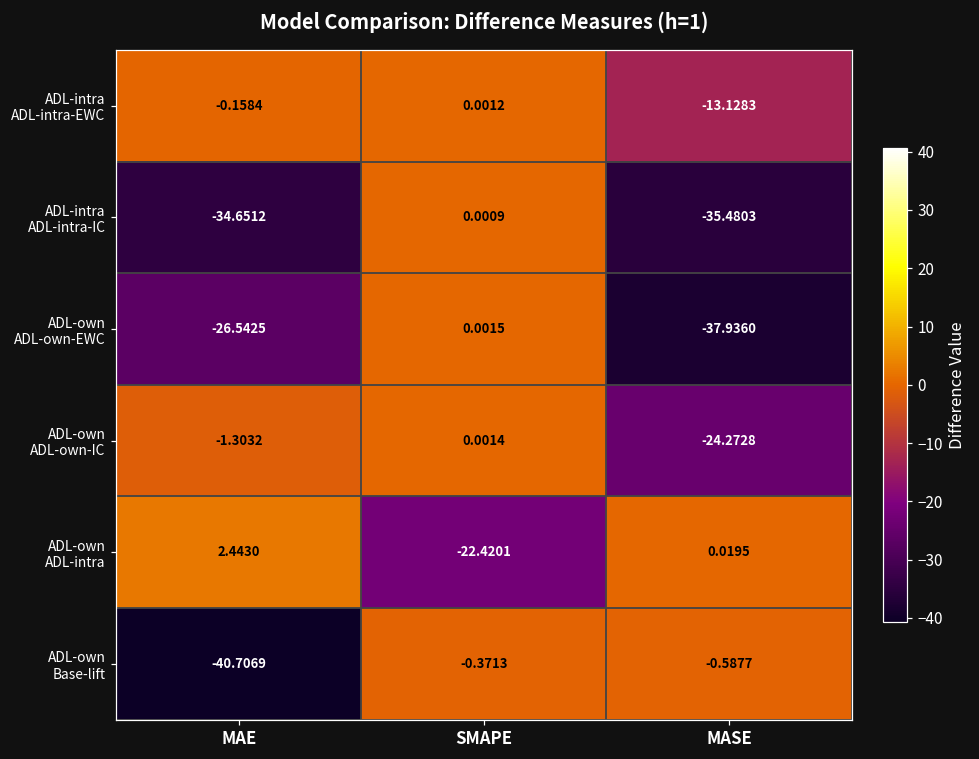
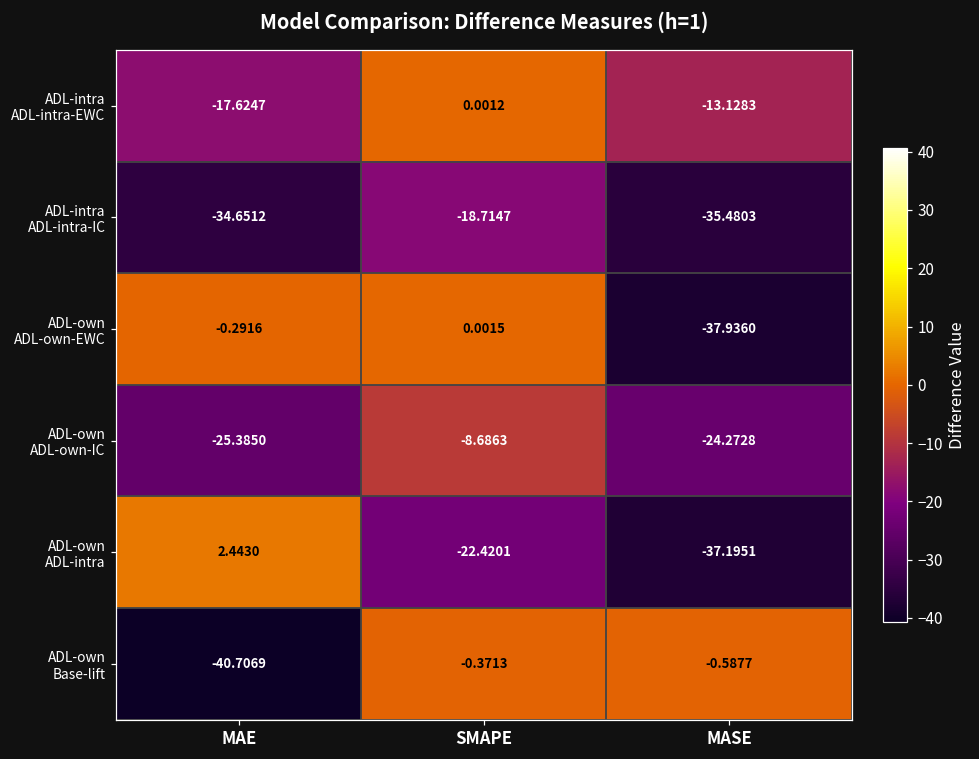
  {
    "ADL-intra ADL-intra-EWC": {
-     "MAE": -0.1584,
+     "MAE": -17.6247,
      "SMAPE": 0.0012,
      "MASE": -13.1283
    },
    "ADL-intra ADL-intra-IC": {
      "MAE": -34.6512,
-     "SMAPE": 0.0009,
+     "SMAPE": -18.7147,
      "MASE": -35.4803
    },
    "ADL-own ADL-own-EWC": {
-     "MAE": -26.5425,
+     "MAE": -0.2916,
      "SMAPE": 0.0015,
      "MASE": -37.9360
    },
    "ADL-own ADL-own-IC": {
-     "MAE": -1.3032,
-     "SMAPE": 0.0014,
+     "MAE": -25.3850,
+     "SMAPE": -8.6863,
      "MASE": -24.2728
    },
    "ADL-own ADL-intra": {
      "MAE": 2.4430,
      "SMAPE": -22.4201,
-     "MASE": 0.0195
+     "MASE": -37.1951
    },
    "ADL-own Base-lift": {
      "MAE": -40.7069,
      "SMAPE": -0.3713,
      "MASE": -0.5877
    }
  }
